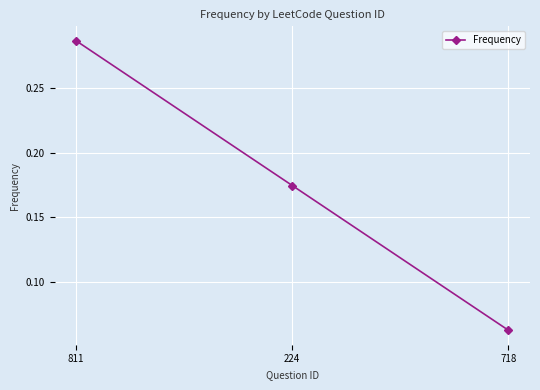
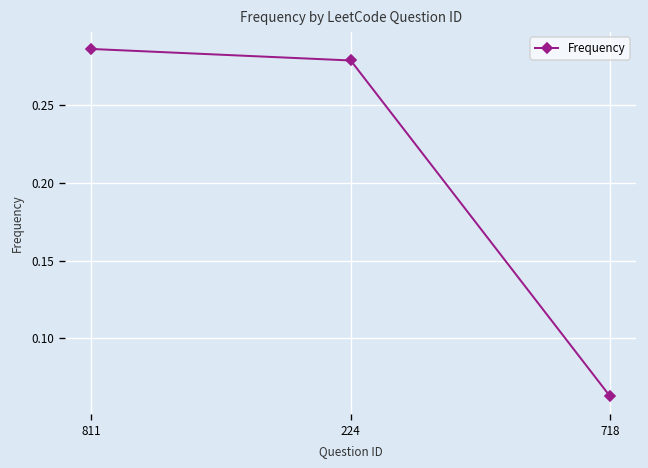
  {
    "811": 0.286,
-   "224": 0.175,
+   "224": 0.279,
    "718": 0.063
  }
